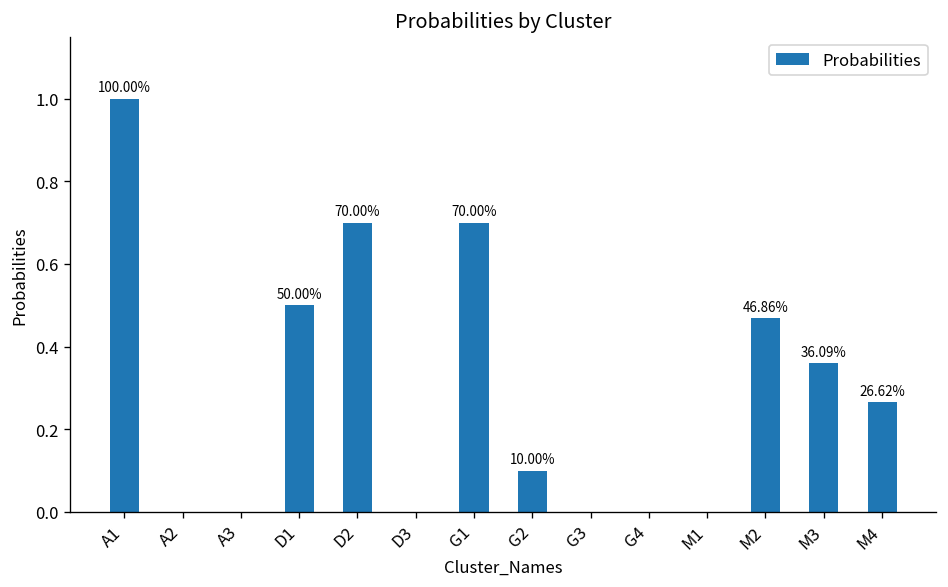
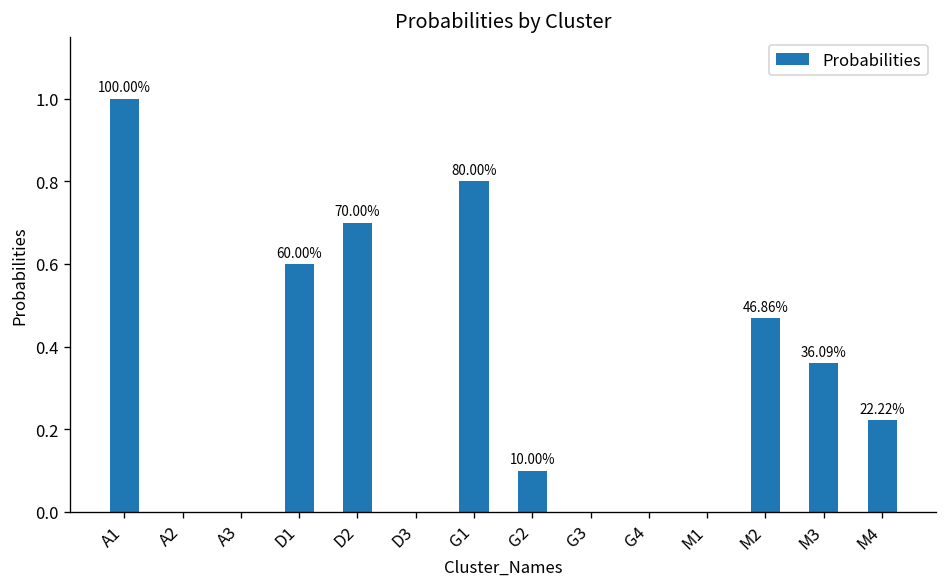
  {
    "A1": "100.00%",
-   "D1": "50.00%",
+   "D1": "60.00%",
    "D2": "70.00%",
-   "G1": "70.00%",
+   "G1": "80.00%",
    "G2": "10.00%",
    "M2": "46.86%",
    "M3": "36.09%",
-   "M4": "26.62%"
+   "M4": "22.22%"
  }
